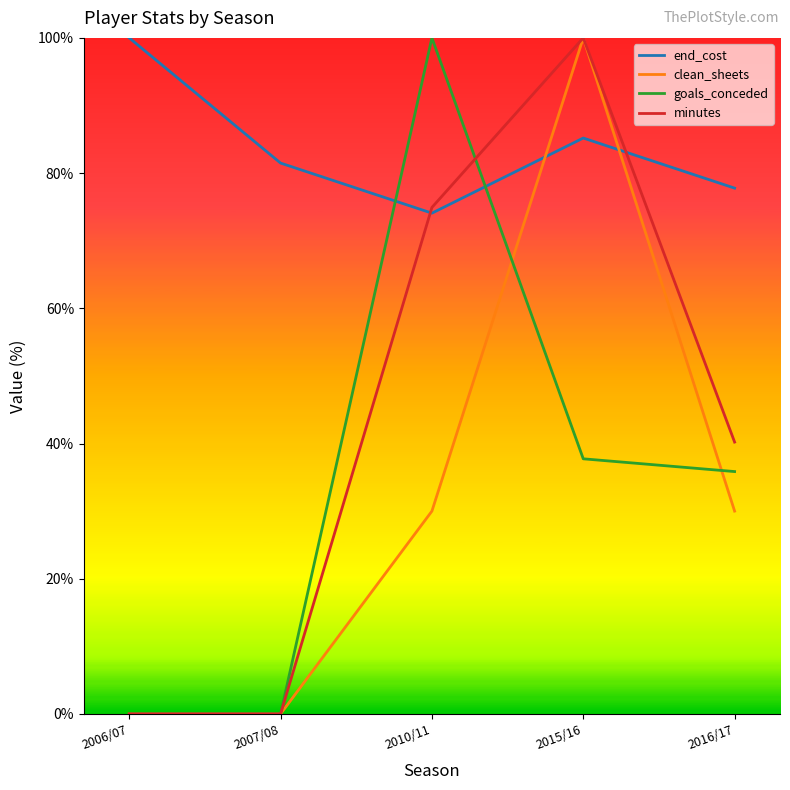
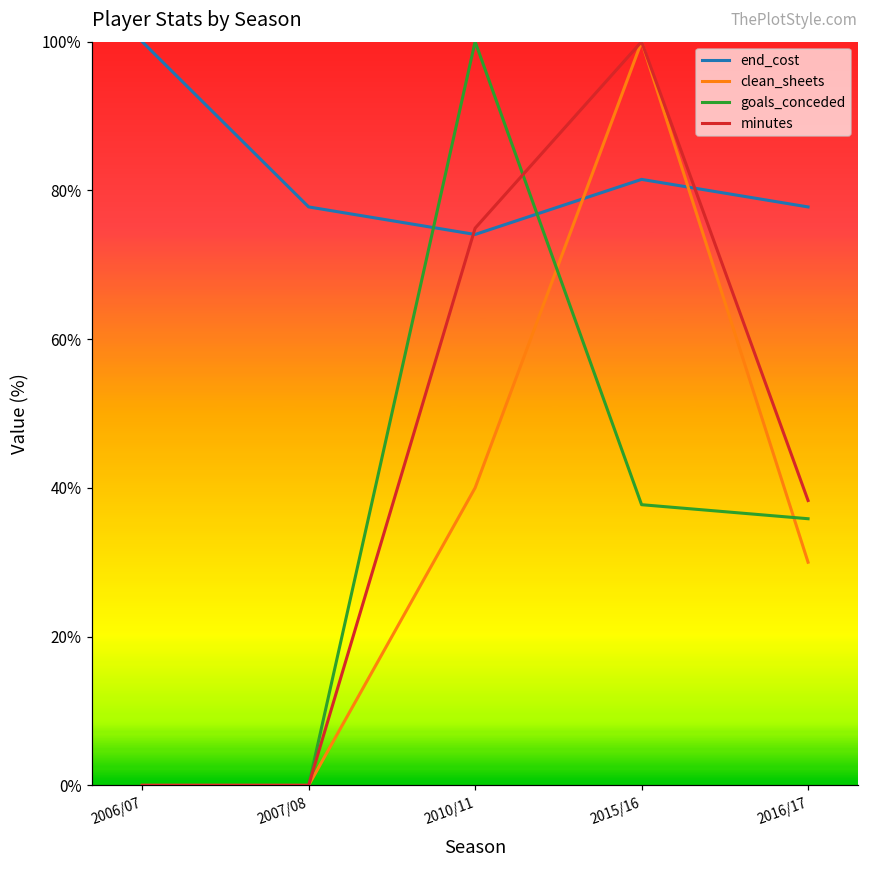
  {
    "end_cost": {
      "2006/07": "100%",
-     "2007/08": "81%",
+     "2007/08": "78%",
      "2010/11": "74%",
-     "2015/16": "85%",
+     "2015/16": "81%",
      "2016/17": "78%"
    },
    "clean_sheets": {
-     "2010/11": "30%",
+     "2010/11": "40%",
      "2016/17": "30%"
    },
    "goals_conceded": {
      "2010/11": "100%",
      "2015/16": "38%",
      "2016/17": "36%"
    },
    "minutes": {
      "2010/11": "75%",
-     "2016/17": "40%"
+     "2016/17": "38%"
    }
  }
